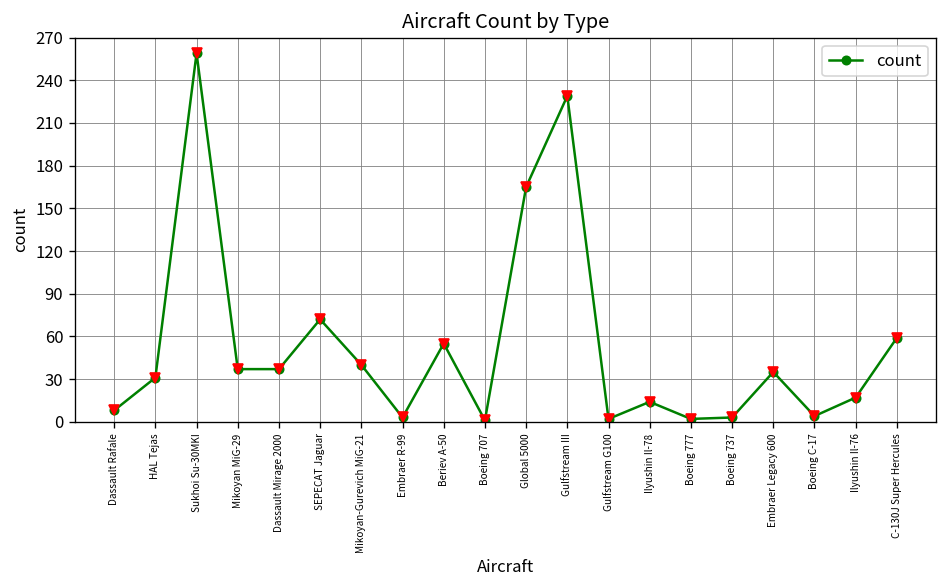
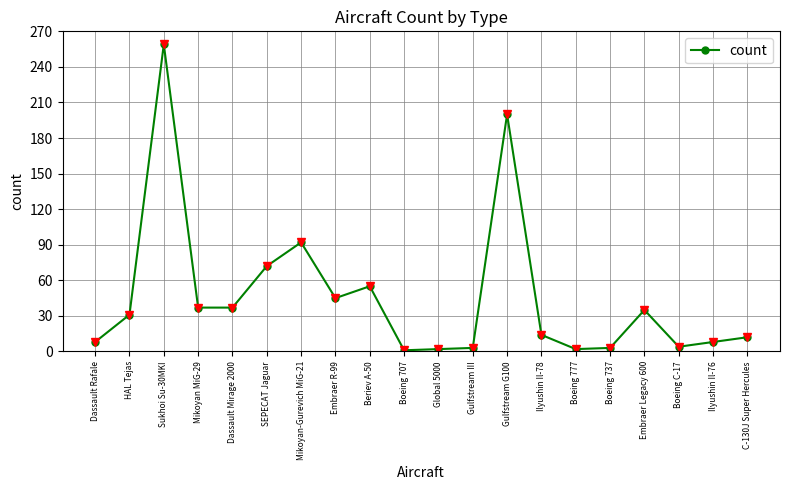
  {
    "Dassault Rafale": 8,
    "HAL Tejas": 31,
    "Sukhoi Su-30MKI": 259,
    "Mikoyan MiG-29": 37,
    "Dassault Mirage 2000": 37,
    "SEPECAT Jaguar": 72,
-   "Mikoyan-Gurevich MiG-21": 40,
-   "Embraer R-99": 3,
+   "Mikoyan-Gurevich MiG-21": 92,
+   "Embraer R-99": 45,
    "Beriev A-50": 55,
    "Boeing 707": 1,
-   "Global 5000": 165,
-   "Gulfstream III": 229,
-   "Gulfstream G100": 2,
+   "Global 5000": 2,
+   "Gulfstream III": 3,
+   "Gulfstream G100": 200,
    "Ilyushin Il-78": 14,
    "Boeing 777": 2,
    "Boeing 737": 3,
    "Embraer Legacy 600": 35,
    "Boeing C-17": 4,
-   "Ilyushin Il-76": 17,
-   "C-130J Super Hercules": 59
+   "Ilyushin Il-76": 8,
+   "C-130J Super Hercules": 12
  }
